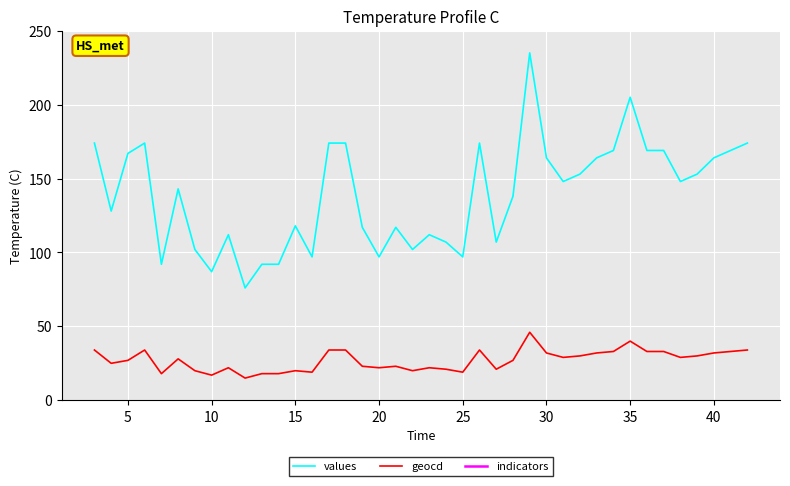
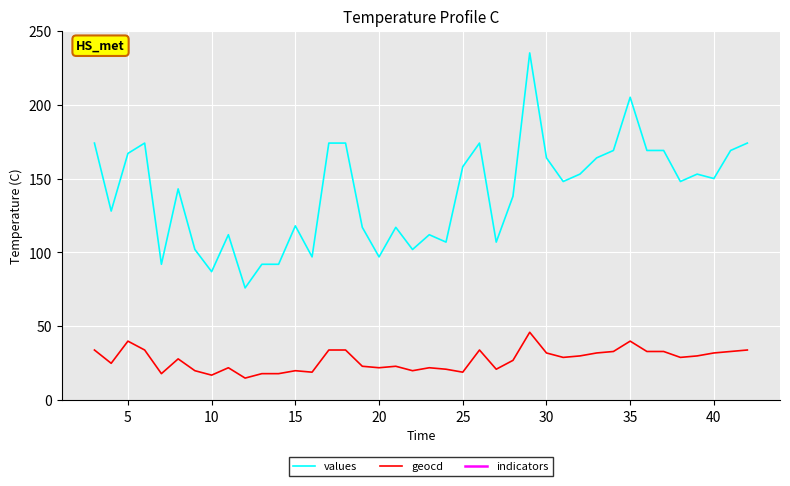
  {
    "values": {
      "5": 167,
      "10": 87,
      "15": 118,
      "20": 97,
-     "25": 97,
+     "25": 158,
      "30": 164,
      "35": 205,
-     "40": 164
+     "40": 150
    },
    "geocd": {
-     "5": 27,
+     "5": 40,
      "10": 17,
      "15": 20,
      "20": 22,
      "25": 19,
      "30": 32,
      "35": 40,
      "40": 32
    }
  }
